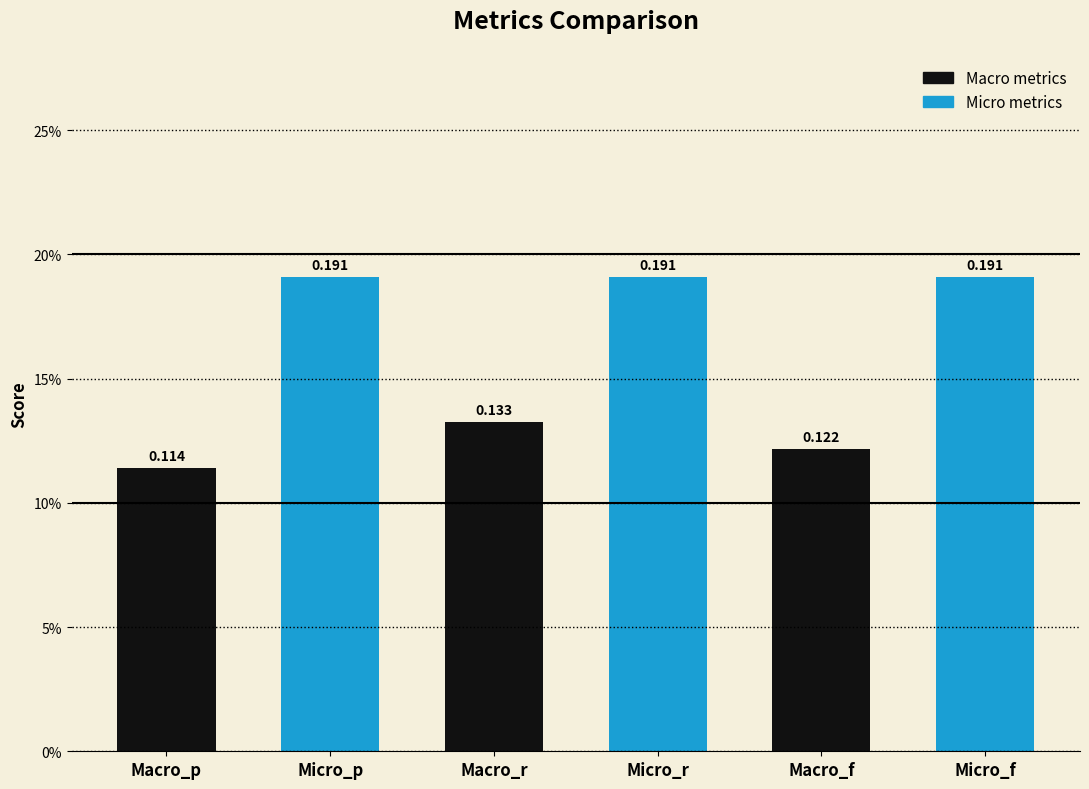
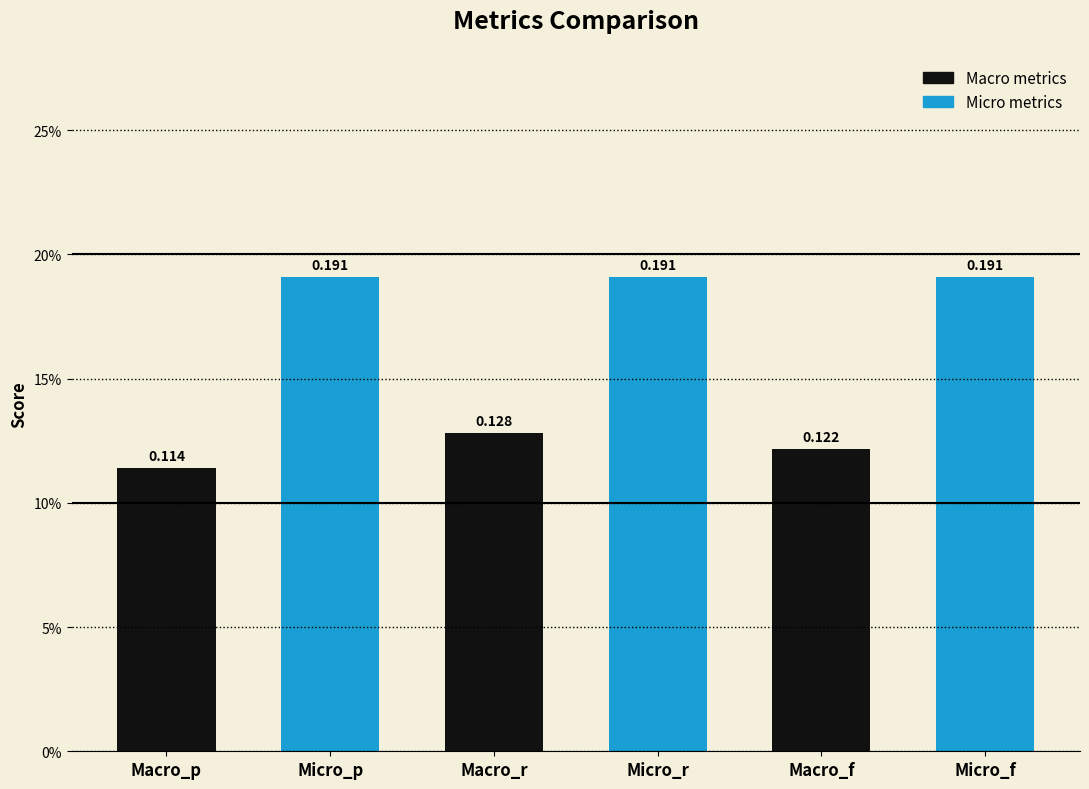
  {
    "Macro_p": 0.114,
    "Micro_p": 0.191,
-   "Macro_r": 0.133,
+   "Macro_r": 0.128,
    "Micro_r": 0.191,
    "Macro_f": 0.122,
    "Micro_f": 0.191
  }
